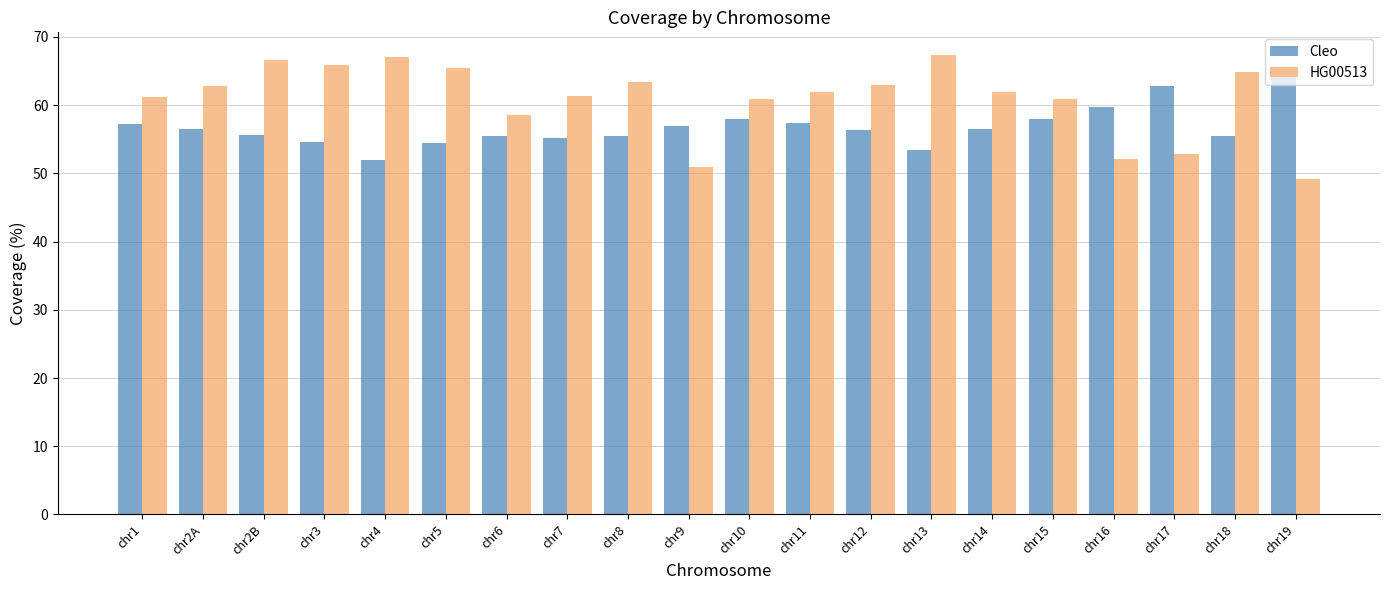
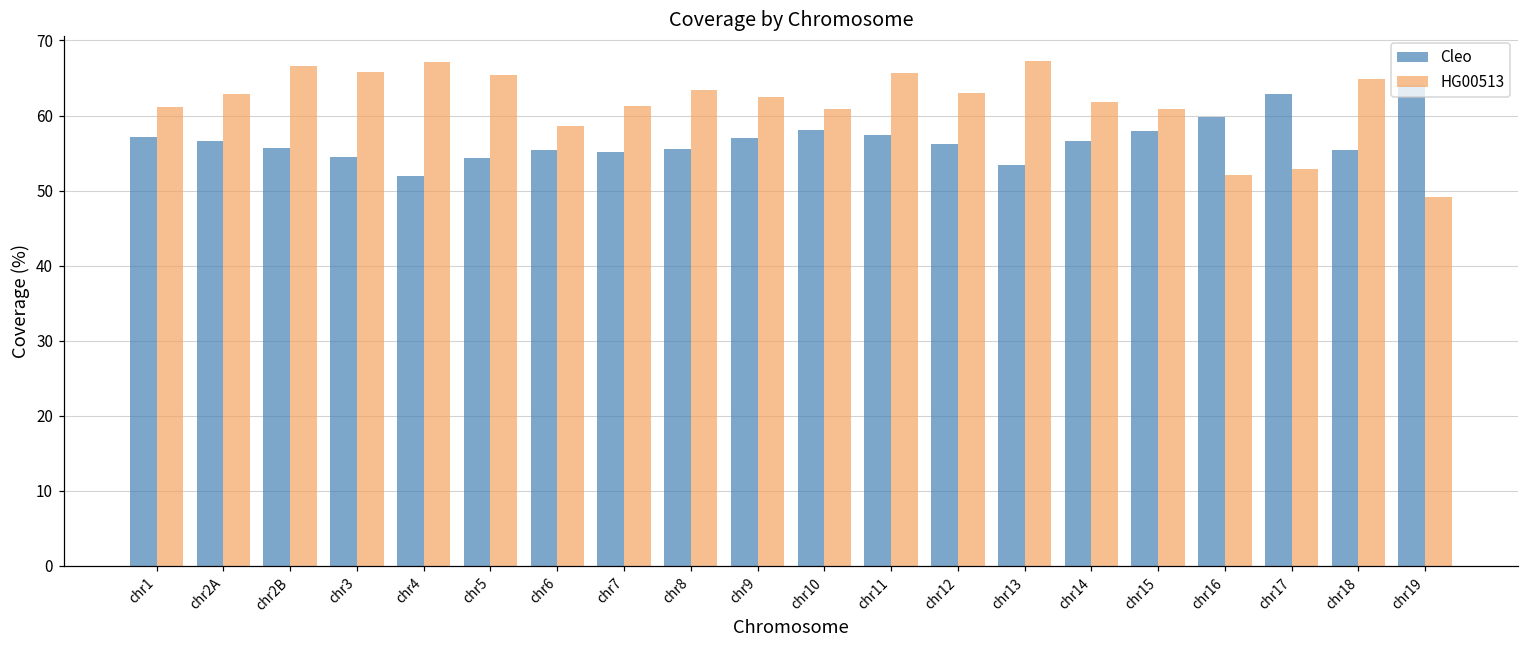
  {
    "Cleo": {
      "chr1": 57,
      "chr2A": 57,
      "chr2B": 56,
      "chr3": 55,
      "chr4": 52,
      "chr5": 54,
      "chr6": 55,
      "chr7": 55,
      "chr8": 55,
      "chr9": 57,
      "chr10": 58,
      "chr11": 57,
      "chr12": 56,
      "chr13": 53,
      "chr14": 57,
      "chr15": 58,
      "chr16": 60,
      "chr17": 63,
      "chr18": 55
    },
    "HG00513": {
      "chr1": 61,
      "chr2A": 63,
      "chr2B": 67,
      "chr3": 66,
      "chr4": 67,
      "chr5": 65,
      "chr6": 59,
      "chr7": 61,
      "chr8": 63,
-     "chr9": 51,
+     "chr9": 62,
      "chr10": 61,
-     "chr11": 62,
+     "chr11": 66,
      "chr12": 63,
      "chr13": 67,
      "chr14": 62,
      "chr15": 61,
      "chr16": 52,
      "chr17": 53,
      "chr18": 65,
      "chr19": 49
    }
  }
